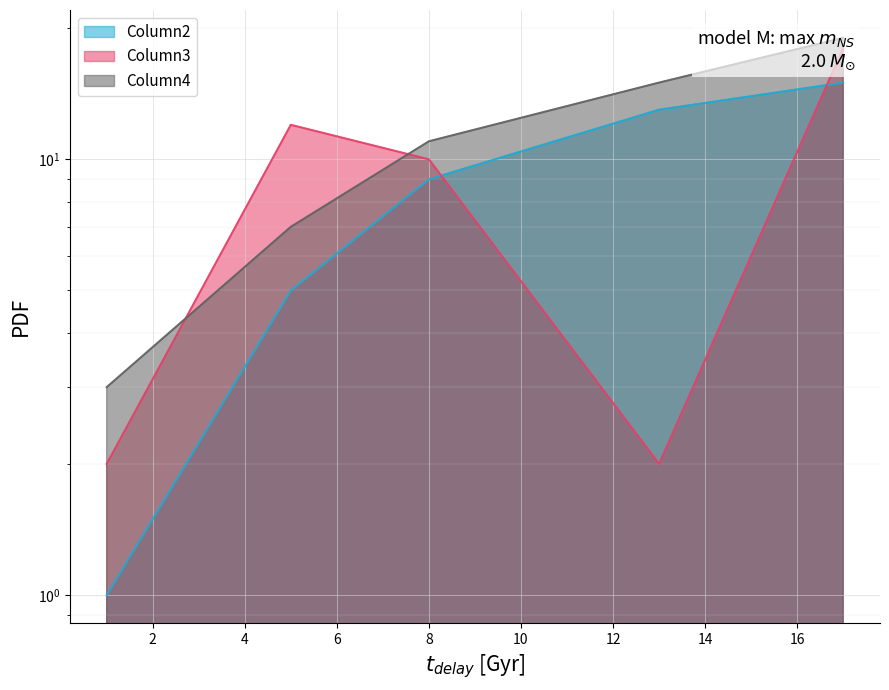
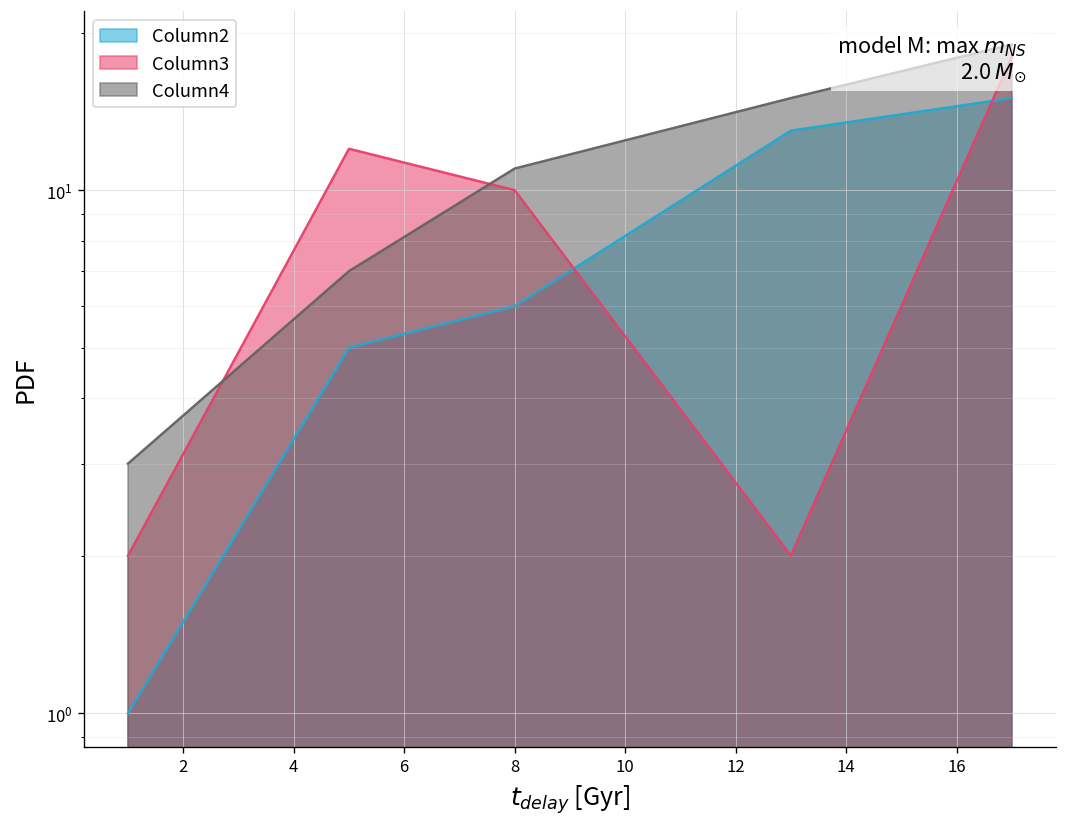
  {
    "Column2": {
-     "8": 9
+     "8": 6
    },
    "Column3": {
      "8": 10
    },
    "Column4": {
      "8": 11
    }
  }
